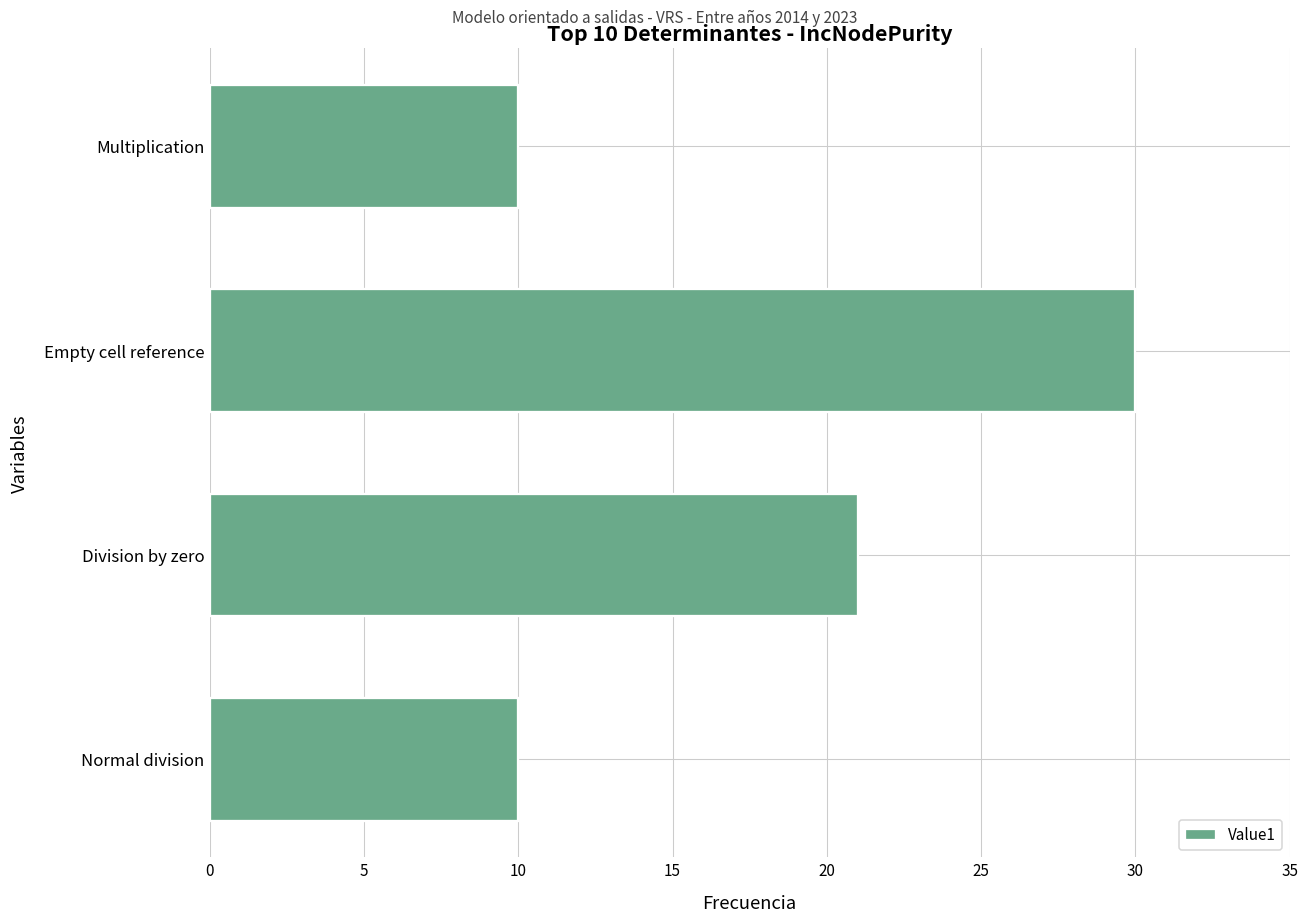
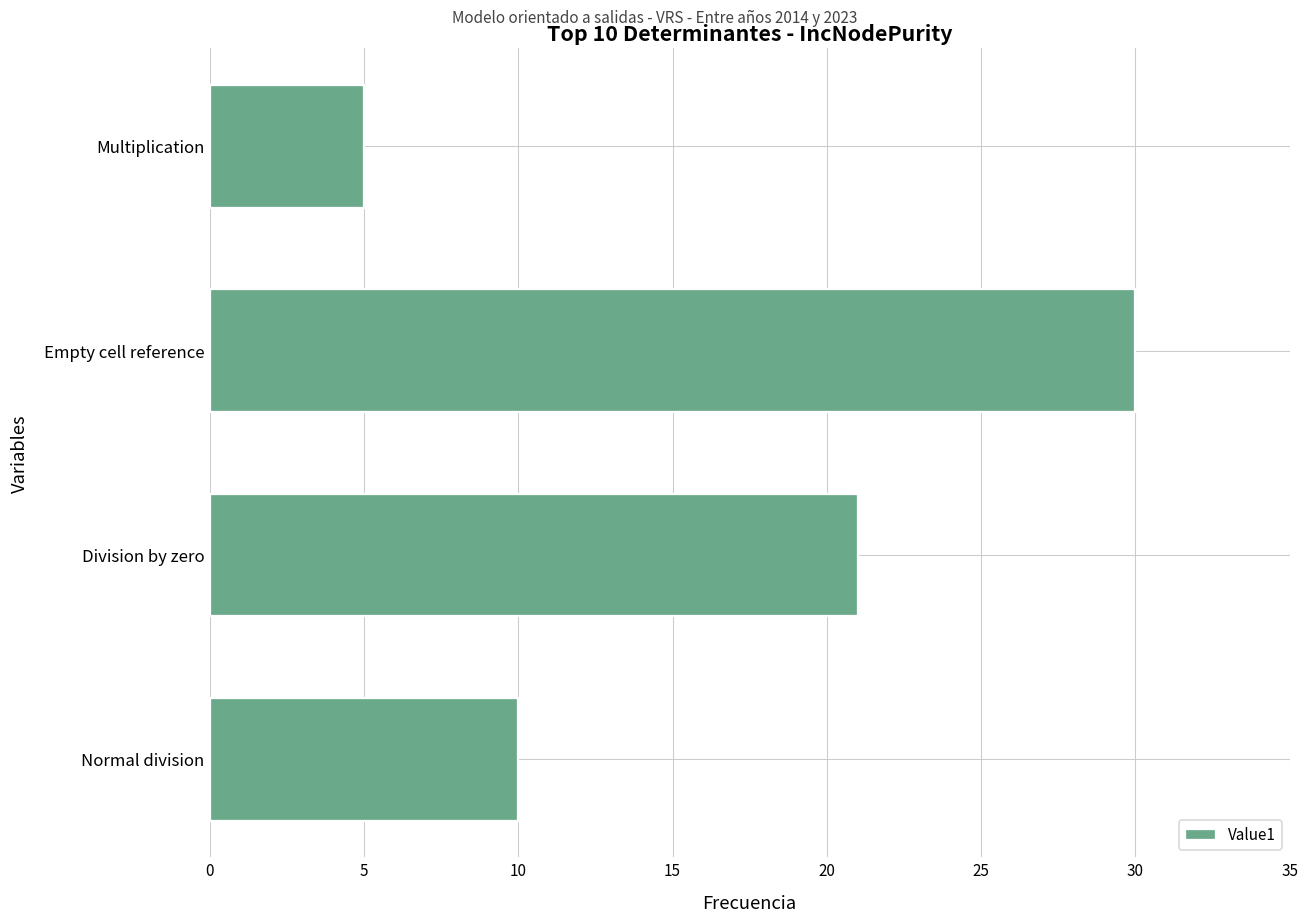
  {
-   "Multiplication": 10,
+   "Multiplication": 5,
    "Empty cell reference": 30,
    "Division by zero": 21,
    "Normal division": 10
  }
